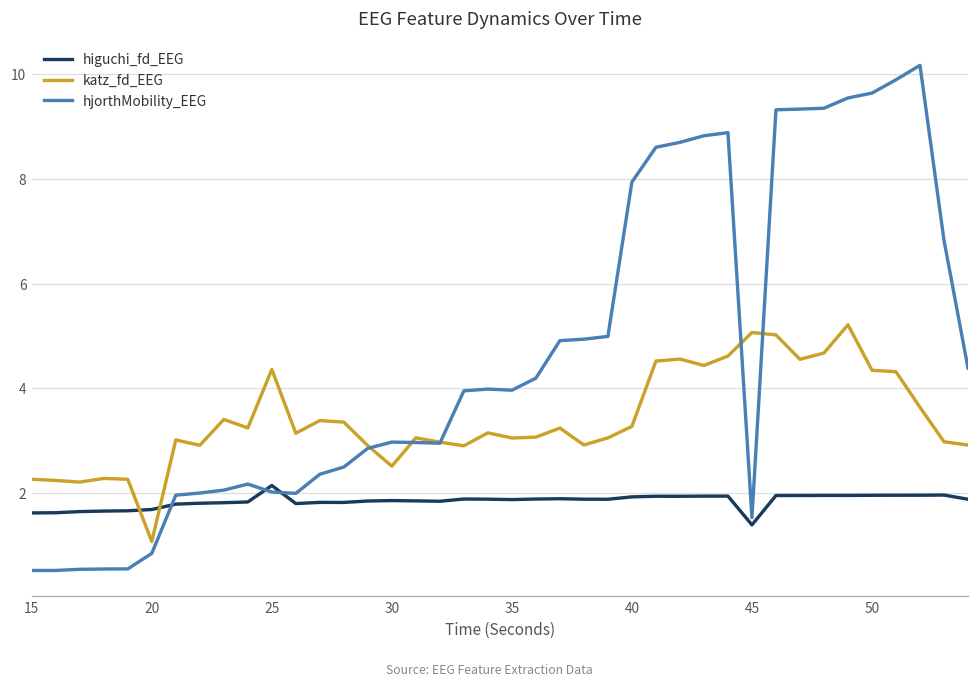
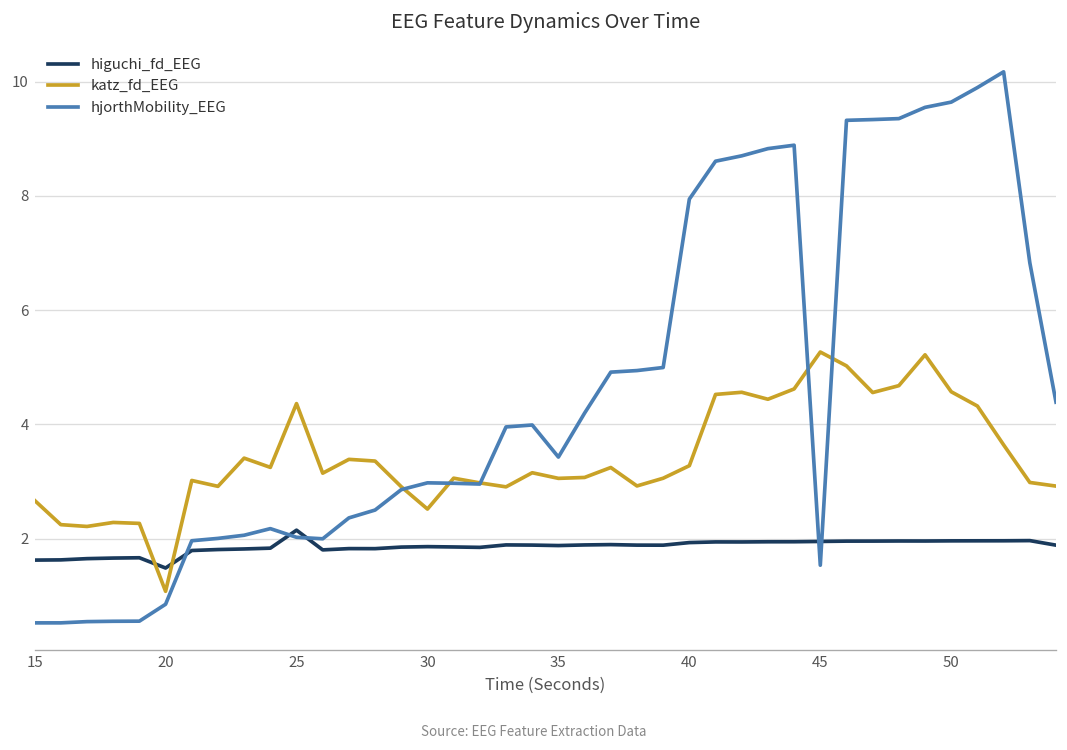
  {
    "higuchi_fd_EEG": {
      "15": 1.6,
-     "20": 1.7,
+     "20": 1.5,
      "25": 2.1,
      "30": 1.9,
      "35": 1.9,
      "40": 1.9,
-     "45": 1.4,
+     "45": 1.9,
      "50": 2.0
    },
    "katz_fd_EEG": {
-     "15": 2.3,
+     "15": 2.7,
      "20": 1.1,
      "25": 4.4,
      "30": 2.5,
      "35": 3.1,
      "40": 3.3,
-     "45": 5.1,
-     "50": 4.3
+     "45": 5.3,
+     "50": 4.6
    },
    "hjorthMobility_EEG": {
      "15": 0.5,
      "20": 0.9,
      "25": 2.0,
      "30": 3.0,
-     "35": 4.0,
+     "35": 3.4,
      "40": 7.9,
      "45": 1.5,
      "50": 9.6
    }
  }
